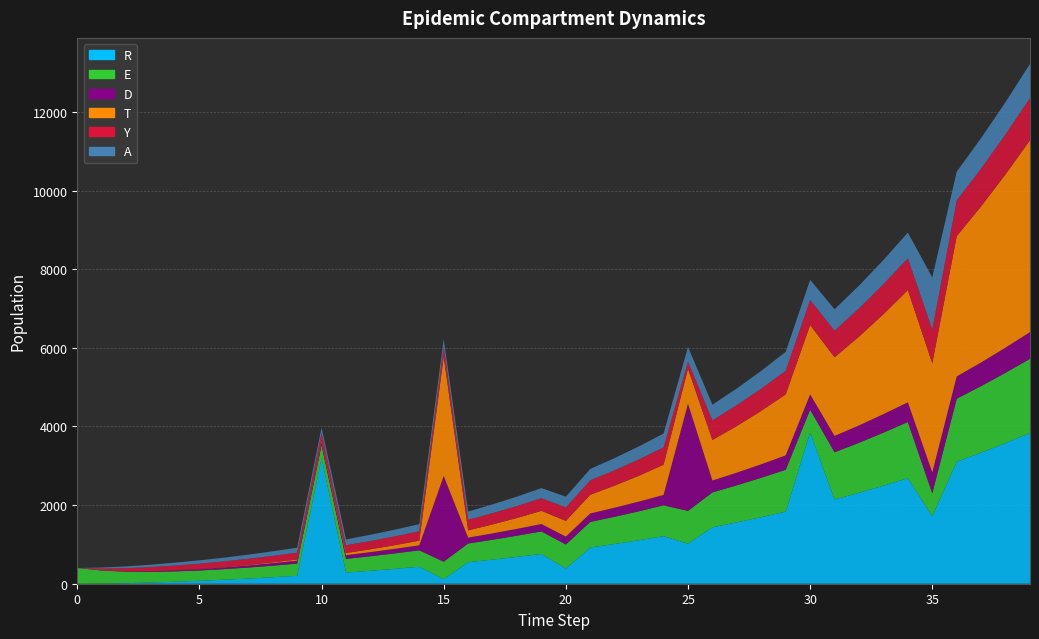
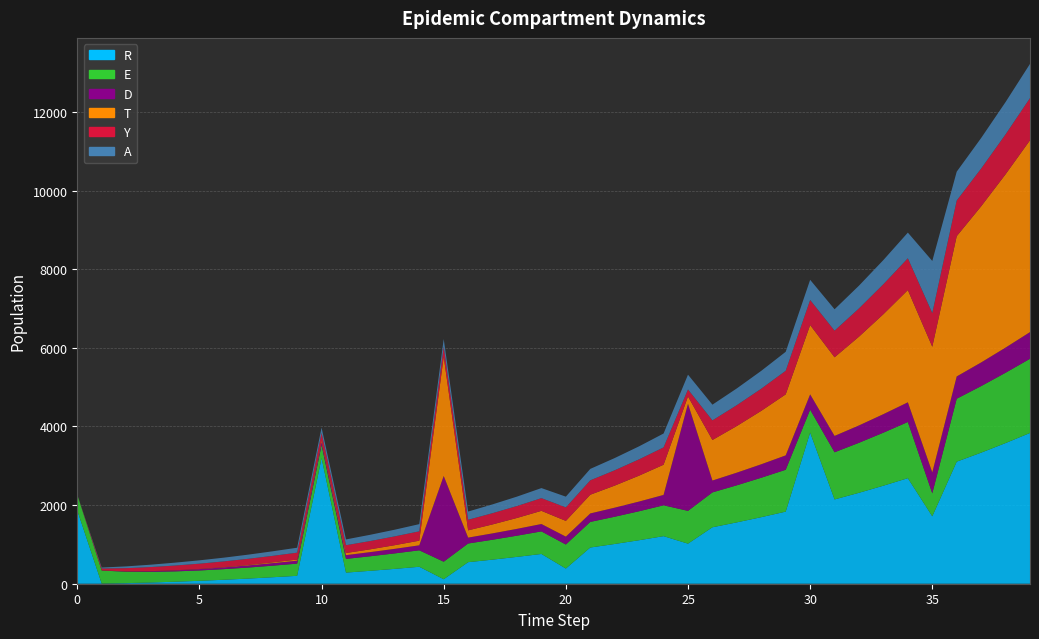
  {
    "R": {
-     "0": 0,
+     "0": 1900,
      "5": 100,
      "10": 3200,
      "15": 100,
      "20": 400,
      "25": 1000,
      "30": 3800,
      "35": 1700
    },
    "E": {
      "10": 300,
      "15": 400,
      "20": 600,
      "25": 800,
      "30": 600,
      "35": 600
    },
    "D": {
      "15": 2200,
      "20": 200,
      "25": 2700,
      "30": 400,
      "35": 500
    },
    "T": {
      "15": 3000,
      "20": 400,
-     "25": 900,
+     "25": 200,
      "30": 1800,
-     "35": 2800
+     "35": 3200
    },
    "Y": {
      "5": 100,
      "10": 200,
      "15": 300,
      "20": 300,
      "25": 200,
      "30": 600,
      "35": 900
    },
    "A": {
      "5": 100,
      "10": 100,
      "15": 200,
      "20": 300,
      "25": 400,
      "30": 500,
      "35": 1300
    }
  }
